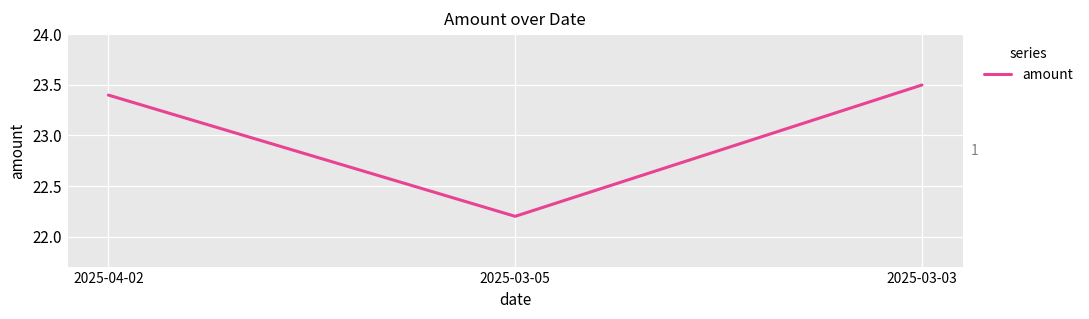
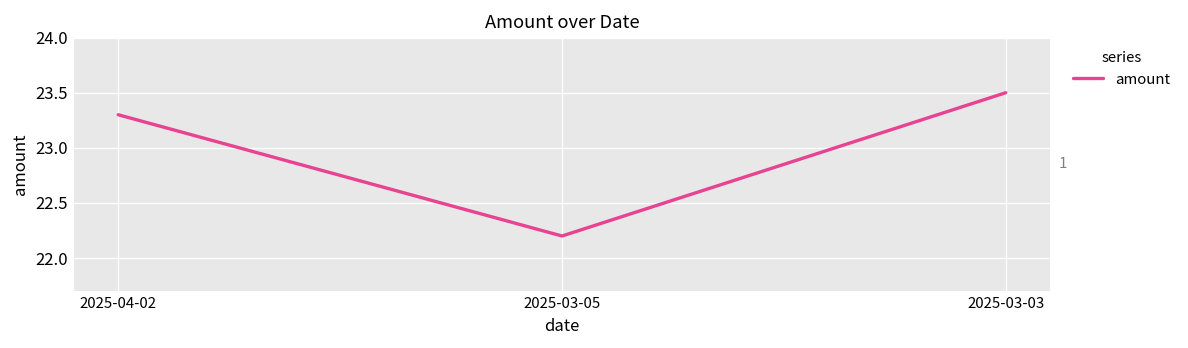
  {
-   "2025-04-02": 23.4,
+   "2025-04-02": 23.3,
    "2025-03-05": 22.2,
    "2025-03-03": 23.5
  }
